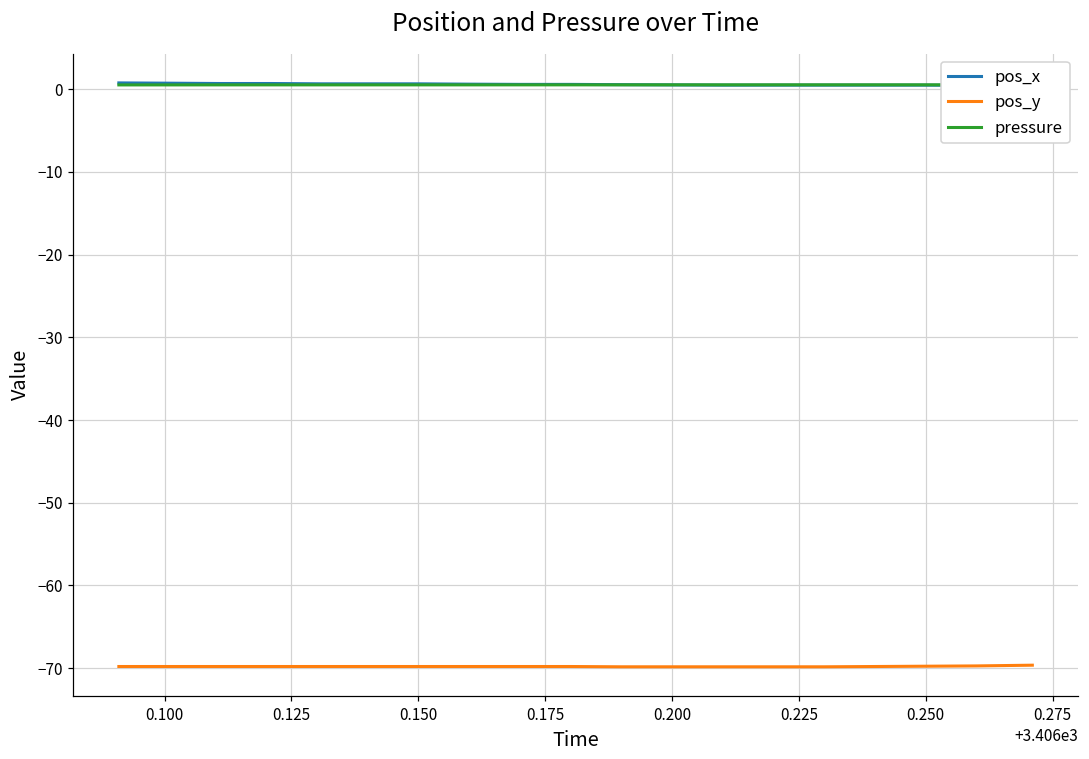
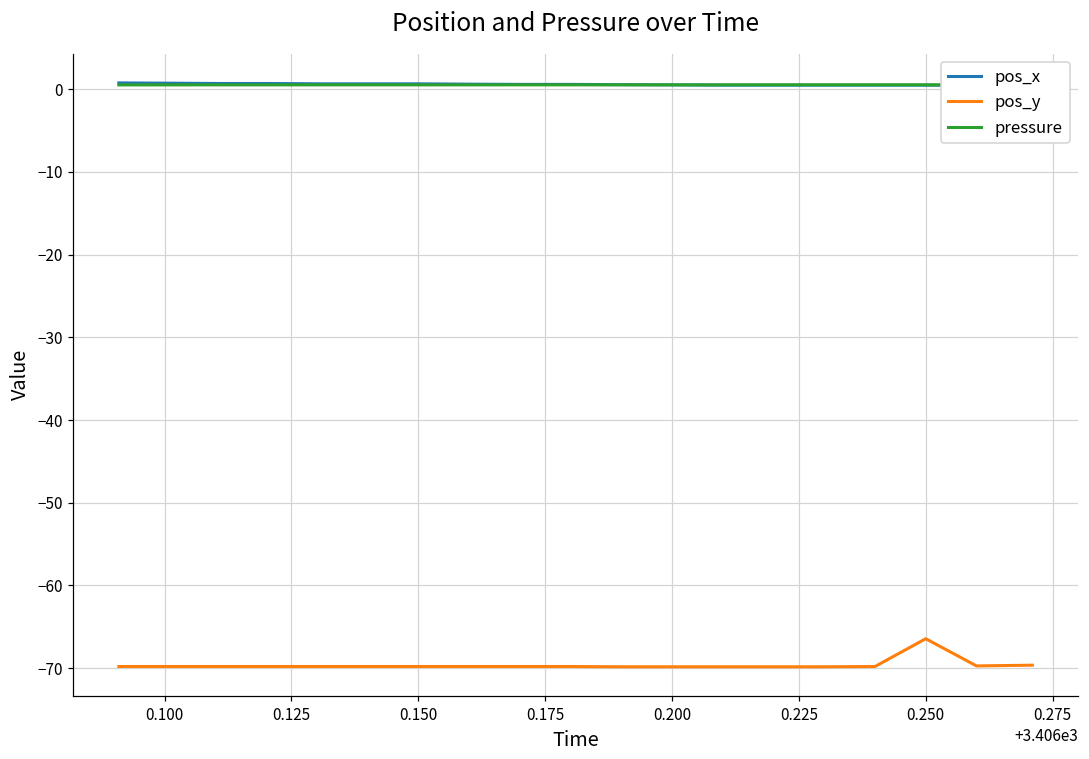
  {
    "pos_y": {
      "0.150": -70,
      "0.200": -70,
-     "0.250": -70
+     "0.250": -66
    }
  }
